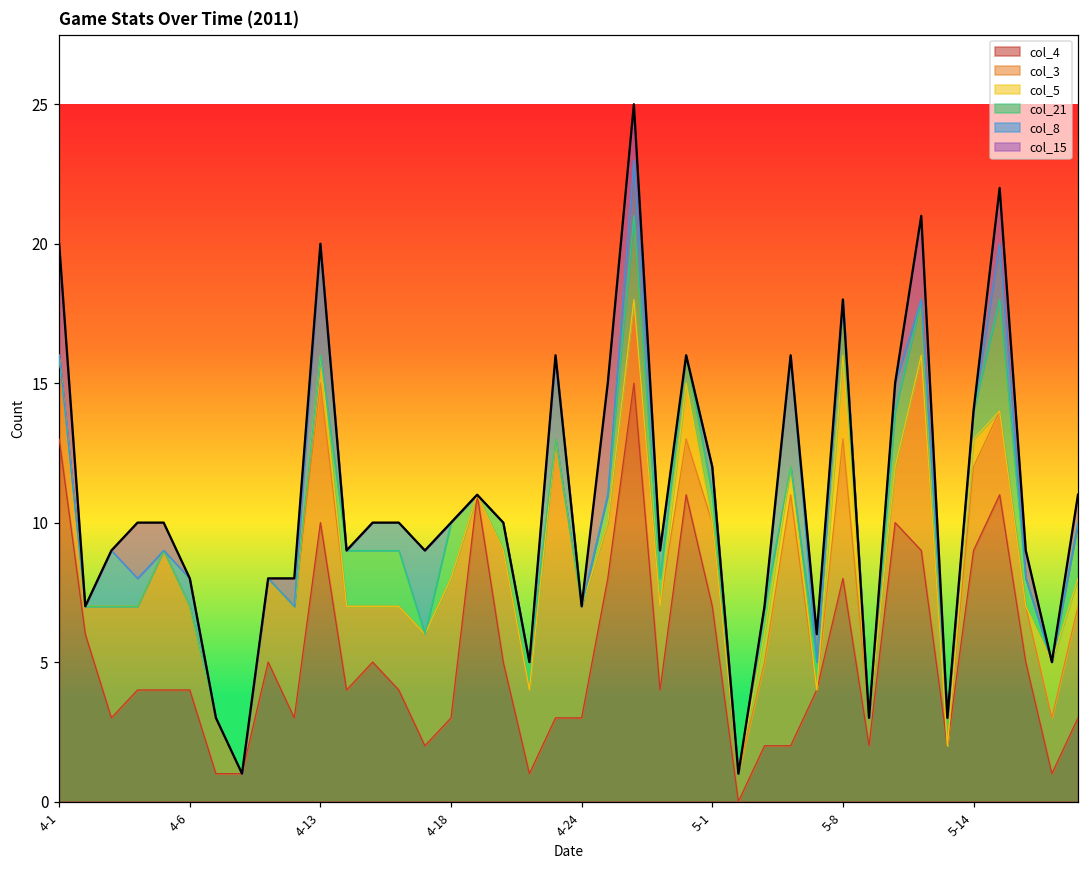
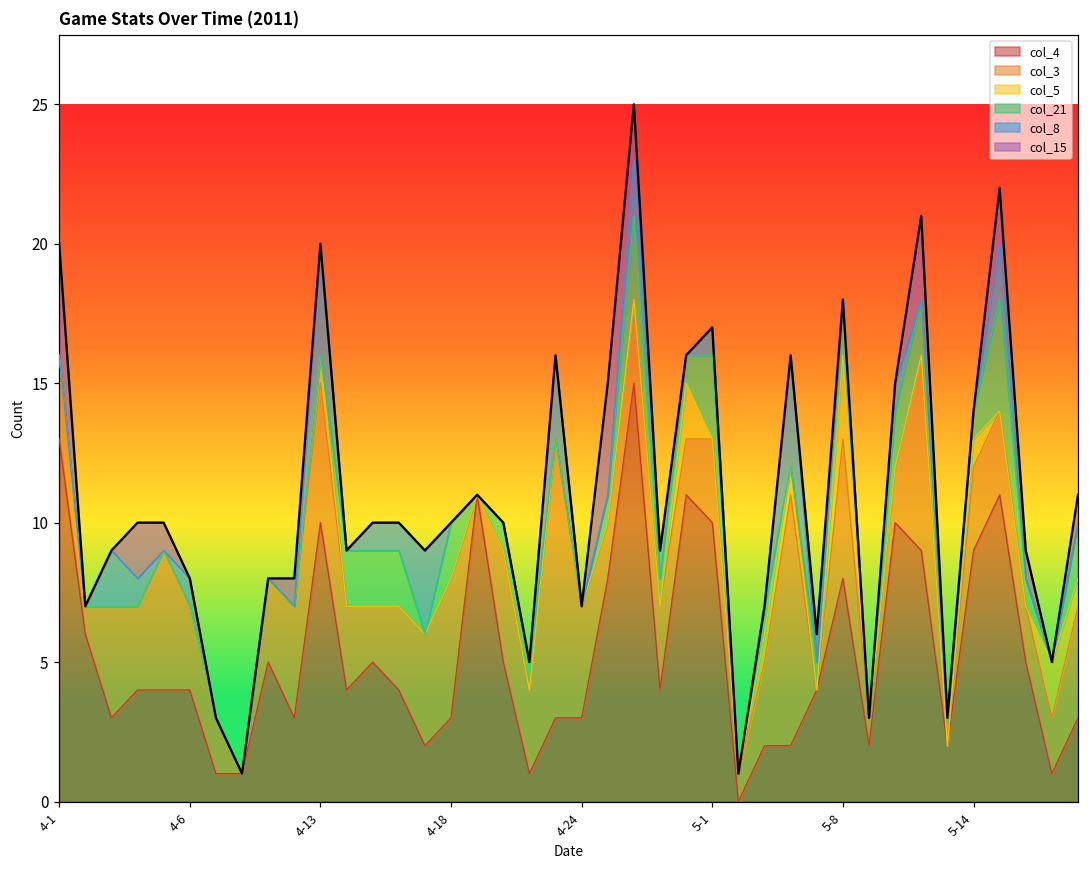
  {
    "col_4": {
      "4-1": 13,
      "4-6": 4,
      "4-13": 10,
      "4-18": 3,
      "4-24": 3,
-     "5-1": 7,
+     "5-1": 10,
      "5-8": 8,
      "5-14": 9
    },
    "col_3": {
      "4-13": 5,
      "5-8": 5,
      "5-14": 3
    },
    "col_5": {
      "5-8": 3,
      "5-14": 1
    },
    "col_21": {
-     "5-1": 1
+     "5-1": 3
    },
    "col_15": {
      "4-1": 4
    }
  }
